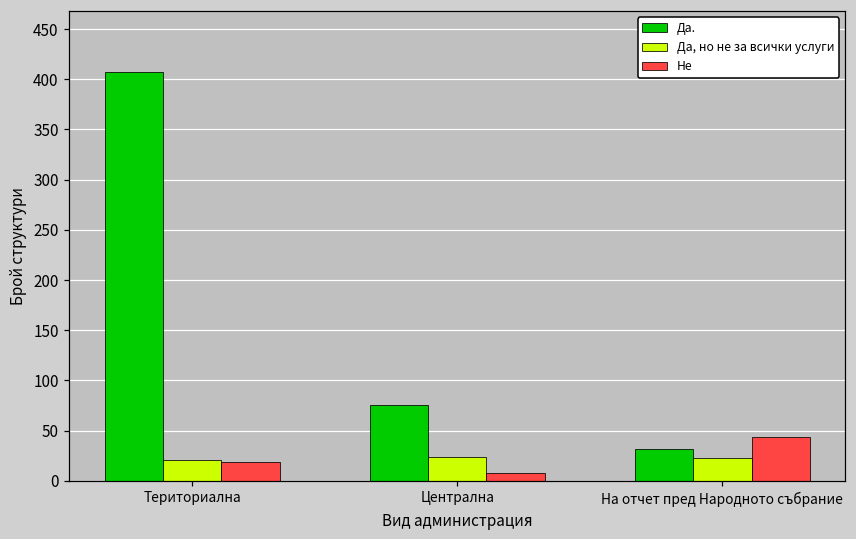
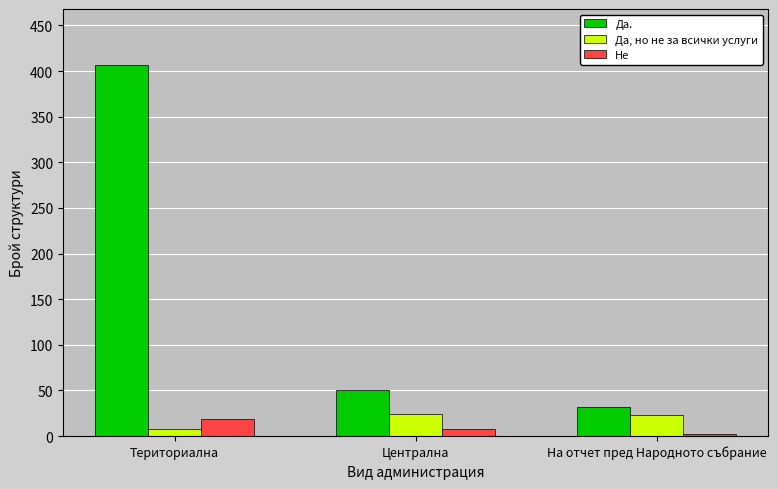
  {
    "Да.": {
      "Териториална": 410,
-     "Централна": 80,
+     "Централна": 50,
      "На отчет пред Народното събрание": 30
    },
    "Да, но не за всички услуги": {
-     "Териториална": 20,
+     "Териториална": 10,
      "Централна": 20,
      "На отчет пред Народното събрание": 20
    },
    "Не": {
      "Териториална": 20,
      "Централна": 10,
-     "На отчет пред Народното събрание": 40
+     "На отчет пред Народното събрание": 0
    }
  }
